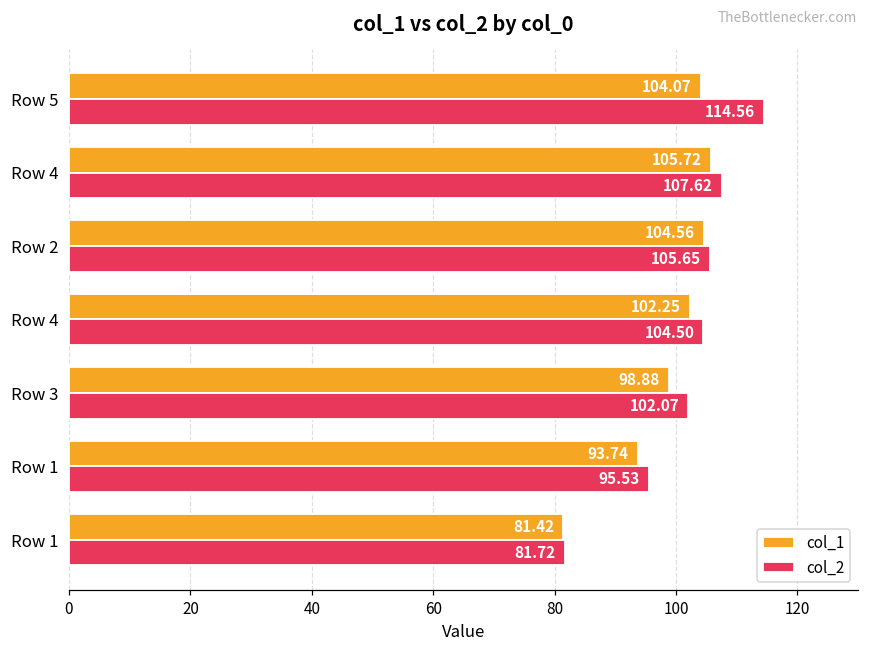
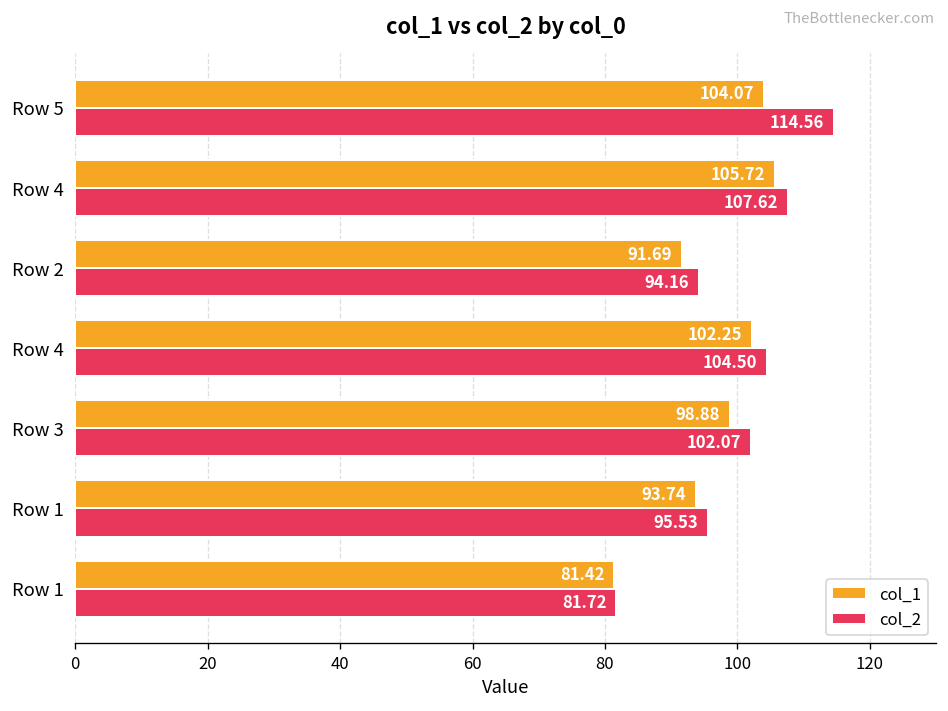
  {
    "col_1": {
      "Row 5": 104.07,
-     "Row 2": 104.56,
+     "Row 2": 91.69,
      "Row 3": 98.88
    },
    "col_2": {
      "Row 5": 114.56,
-     "Row 2": 105.65,
+     "Row 2": 94.16,
      "Row 3": 102.07
    }
  }
